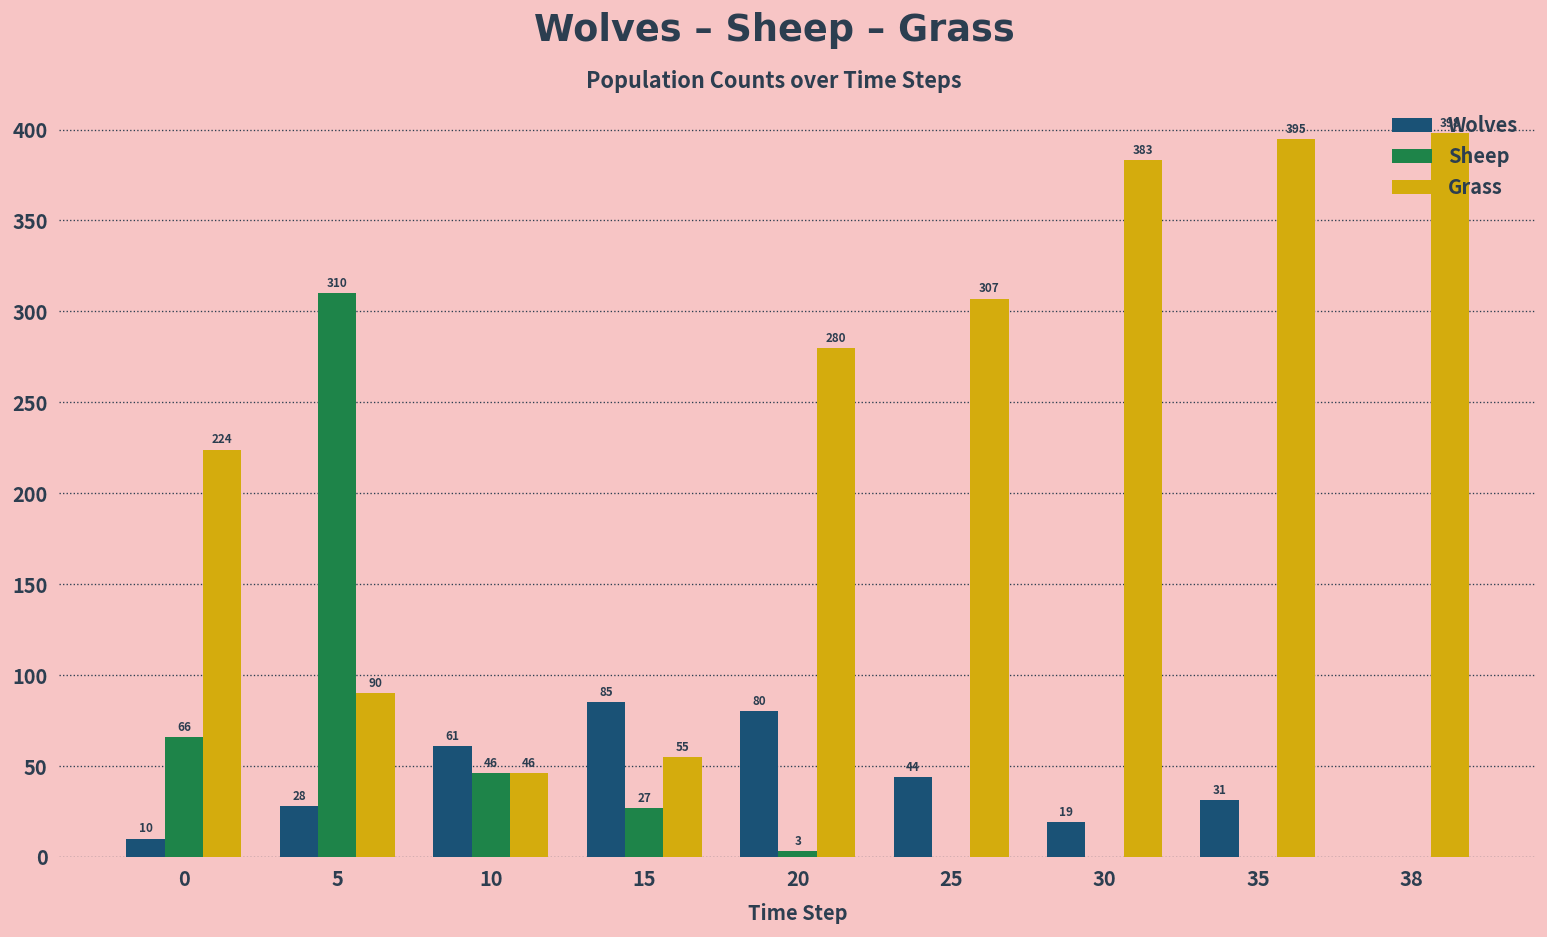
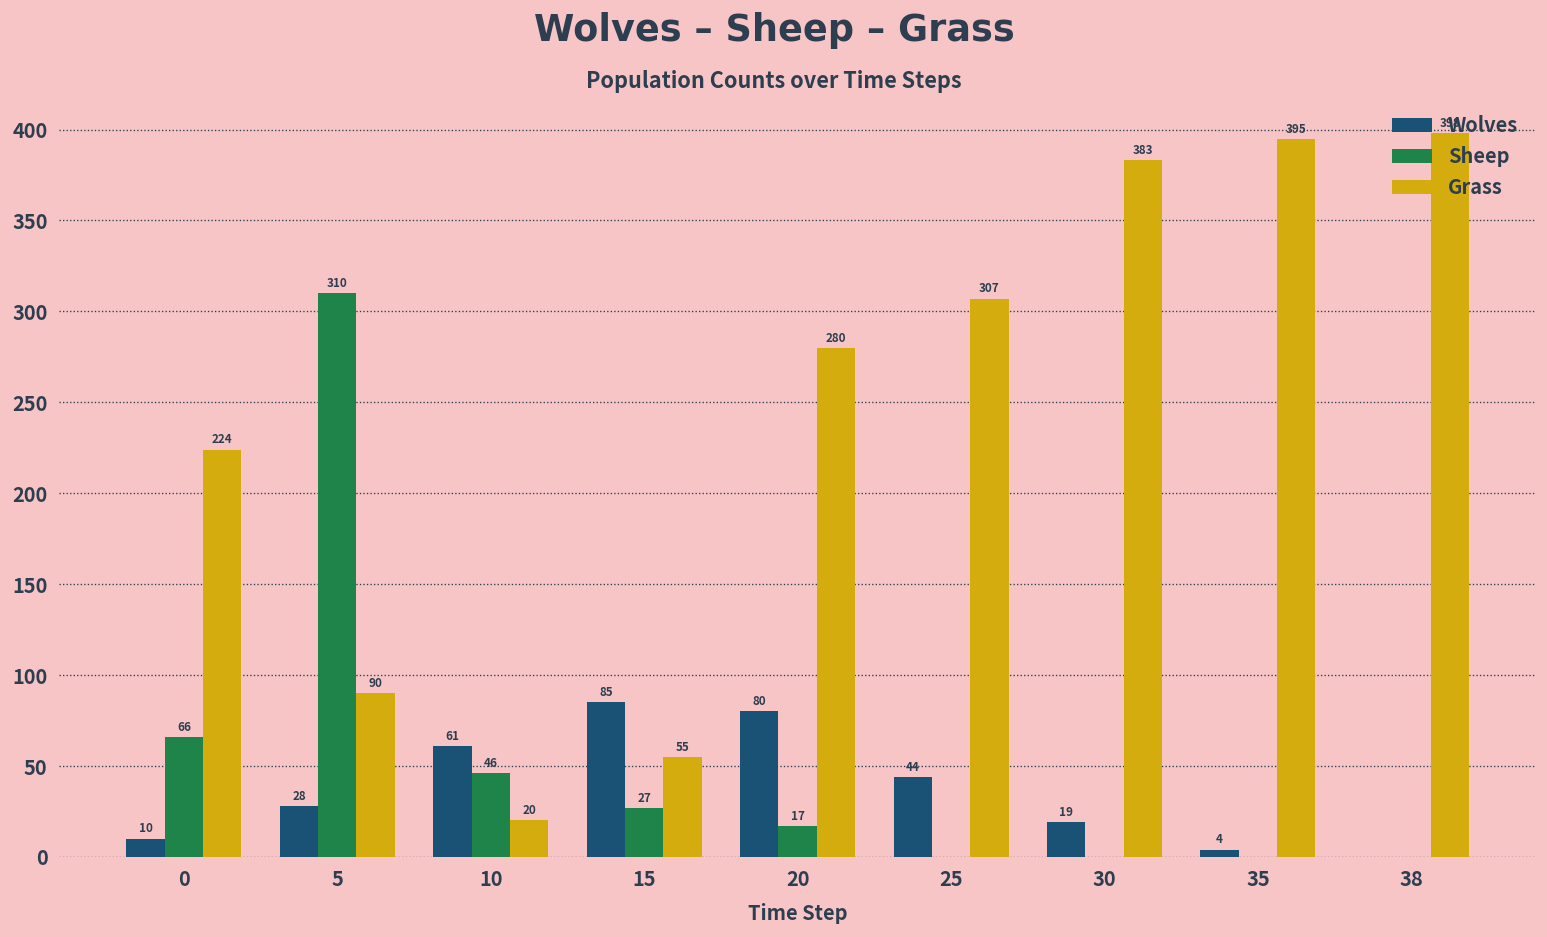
  {
    "Wolves": {
      "0": 10,
      "5": 28,
      "10": 61,
      "15": 85,
      "20": 80,
      "25": 44,
      "30": 19,
-     "35": 31
+     "35": 4
    },
    "Sheep": {
      "0": 66,
      "5": 310,
      "10": 46,
      "15": 27,
-     "20": 3
+     "20": 17
    },
    "Grass": {
      "0": 224,
      "5": 90,
-     "10": 46,
+     "10": 20,
      "15": 55,
      "20": 280,
      "25": 307,
      "30": 383,
      "35": 395,
      "38": 398
    }
  }
